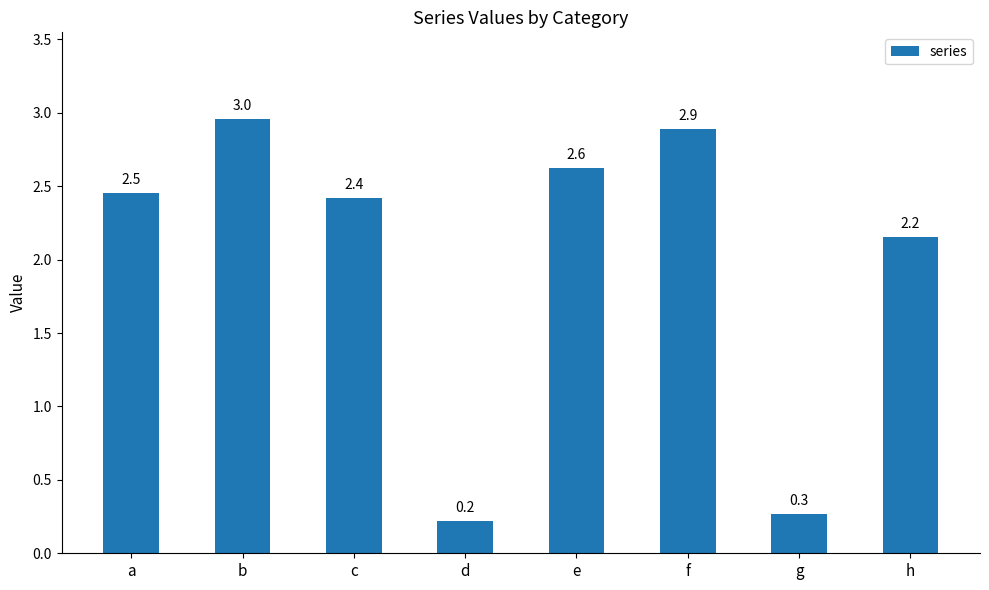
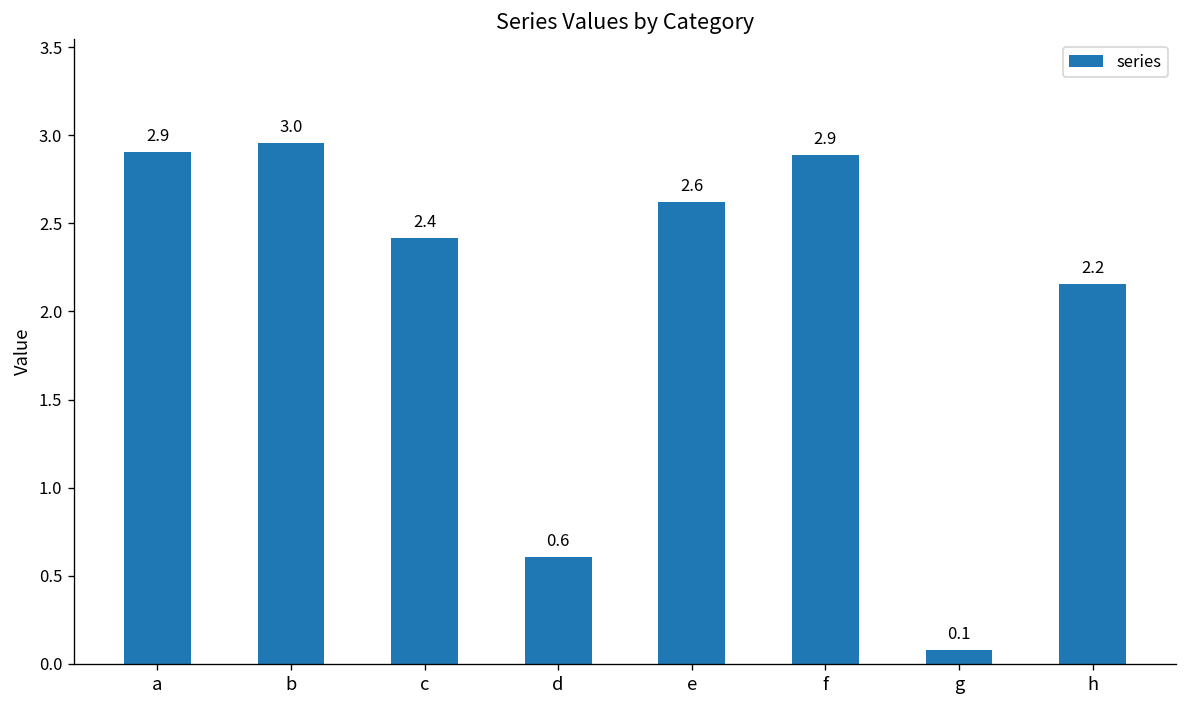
  {
-   "a": 2.5,
+   "a": 2.9,
    "b": 3.0,
    "c": 2.4,
-   "d": 0.2,
+   "d": 0.6,
    "e": 2.6,
    "f": 2.9,
-   "g": 0.3,
+   "g": 0.1,
    "h": 2.2
  }
